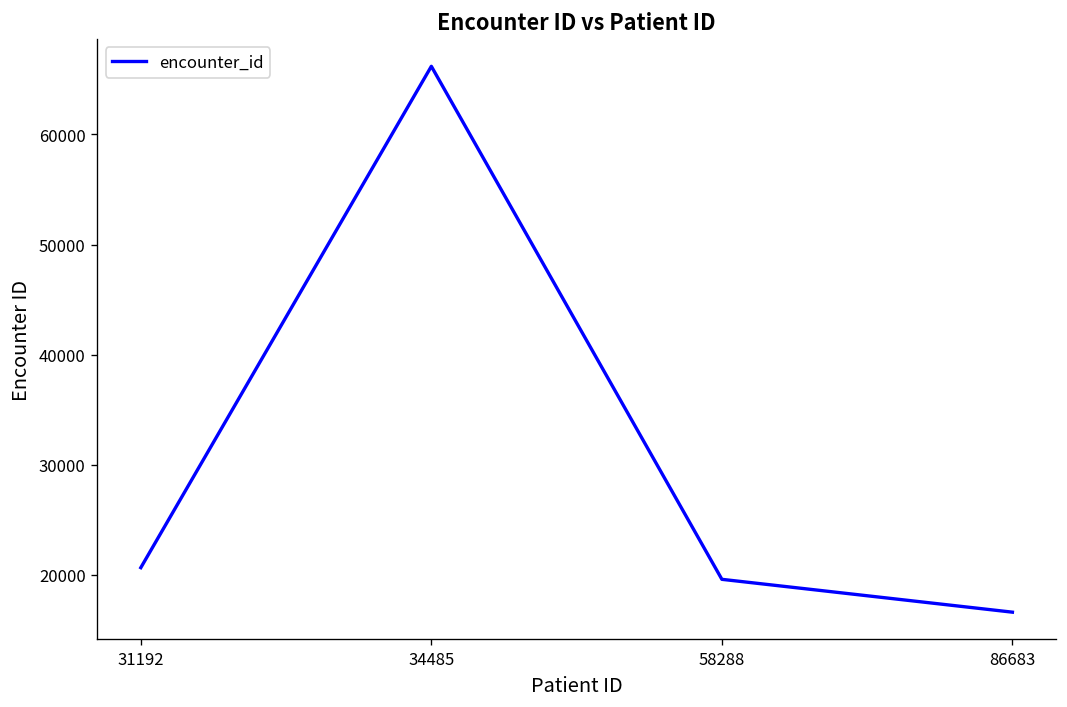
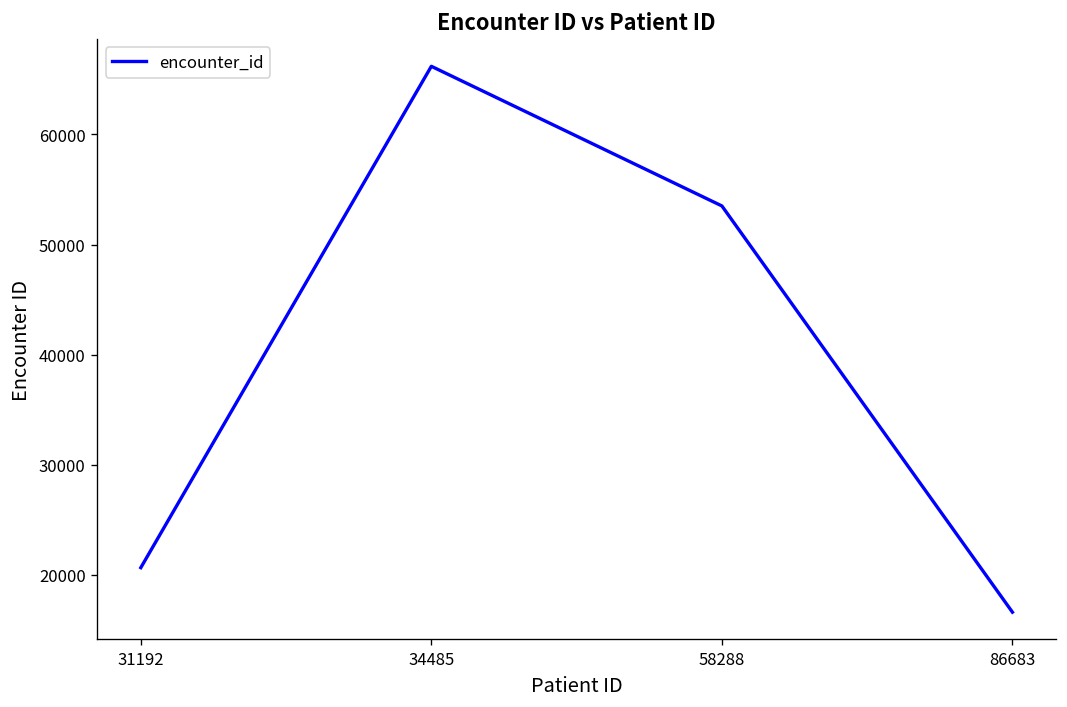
  {
    "31192": 21000,
    "34485": 66000,
-   "58288": 20000,
+   "58288": 54000,
    "86683": 17000
  }
